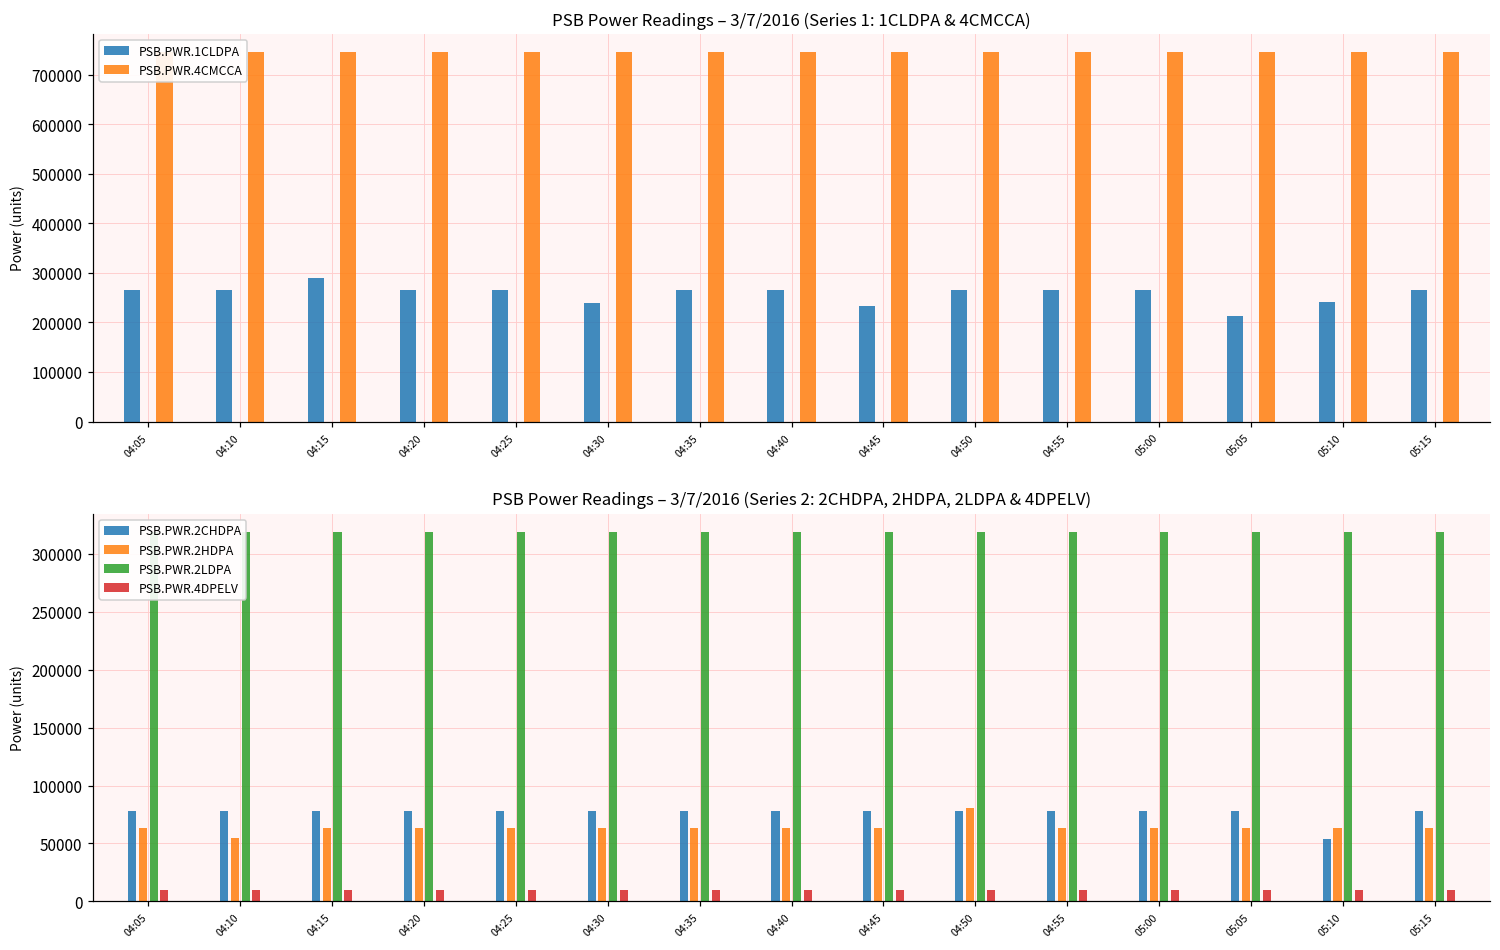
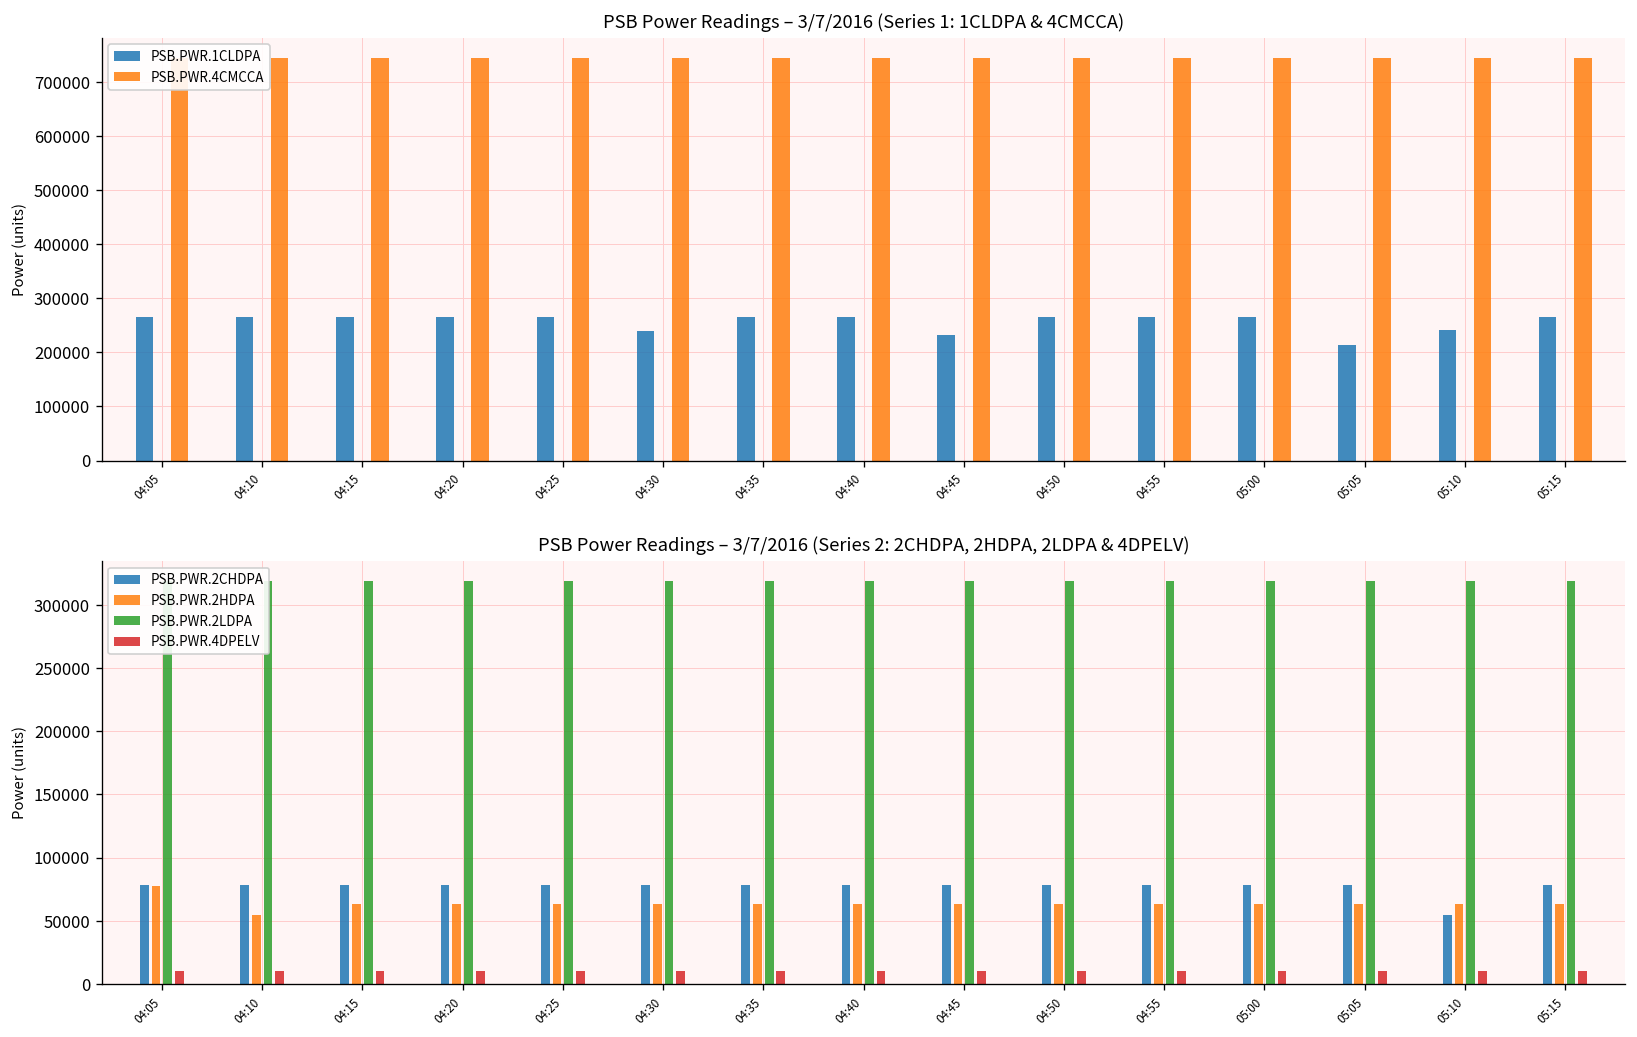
  {
    "PSB Power Readings – 3/7/2016 (Series 1: 1CLDPA & 4CMCCA)": {
      "PSB.PWR.1CLDPA": {
        "04:05": 270000,
        "04:10": 270000,
-       "04:15": 290000,
+       "04:15": 270000,
        "04:20": 270000,
        "04:25": 270000,
        "04:30": 240000,
        "04:35": 270000,
        "04:40": 270000,
        "04:45": 230000,
        "04:50": 270000,
        "04:55": 270000,
        "05:00": 270000,
        "05:05": 210000,
        "05:10": 240000,
        "05:15": 270000
      },
      "PSB.PWR.4CMCCA": {
        "04:10": 750000,
        "04:15": 750000,
        "04:20": 750000,
        "04:25": 750000,
        "04:30": 750000,
        "04:35": 750000,
        "04:40": 750000,
        "04:45": 750000,
        "04:50": 750000,
        "04:55": 750000,
        "05:00": 750000,
        "05:05": 750000,
        "05:10": 750000,
        "05:15": 750000
      }
    },
    "PSB Power Readings – 3/7/2016 (Series 2: 2CHDPA, 2HDPA, 2LDPA & 4DPELV)": {
      "PSB.PWR.2CHDPA": {
        "04:05": 78000,
        "04:10": 78000,
        "04:15": 78000,
        "04:20": 78000,
        "04:25": 78000,
        "04:30": 78000,
        "04:35": 78000,
        "04:40": 78000,
        "04:45": 78000,
        "04:50": 78000,
        "04:55": 78000,
        "05:00": 78000,
        "05:05": 78000,
        "05:10": 54000,
        "05:15": 78000
      },
      "PSB.PWR.2HDPA": {
-       "04:05": 63000,
+       "04:05": 77000,
        "04:10": 55000,
        "04:15": 63000,
        "04:20": 63000,
        "04:25": 63000,
        "04:30": 63000,
        "04:35": 63000,
        "04:40": 63000,
        "04:45": 63000,
-       "04:50": 81000,
+       "04:50": 63000,
        "04:55": 63000,
        "05:00": 63000,
        "05:05": 63000,
        "05:10": 63000,
        "05:15": 63000
      },
      "PSB.PWR.2LDPA": {
        "04:15": 319000,
        "04:20": 319000,
        "04:25": 319000,
        "04:30": 319000,
        "04:35": 319000,
        "04:40": 319000,
        "04:45": 319000,
        "04:50": 319000,
        "04:55": 319000,
        "05:00": 319000,
        "05:05": 319000,
        "05:10": 319000,
        "05:15": 319000
      },
      "PSB.PWR.4DPELV": {
        "04:05": 10000,
        "04:10": 10000,
        "04:15": 10000,
        "04:20": 10000,
        "04:25": 10000,
        "04:30": 10000,
        "04:35": 10000,
        "04:40": 10000,
        "04:45": 10000,
        "04:50": 10000,
        "04:55": 10000,
        "05:00": 10000,
        "05:05": 10000,
        "05:10": 10000,
        "05:15": 10000
      }
    }
  }
